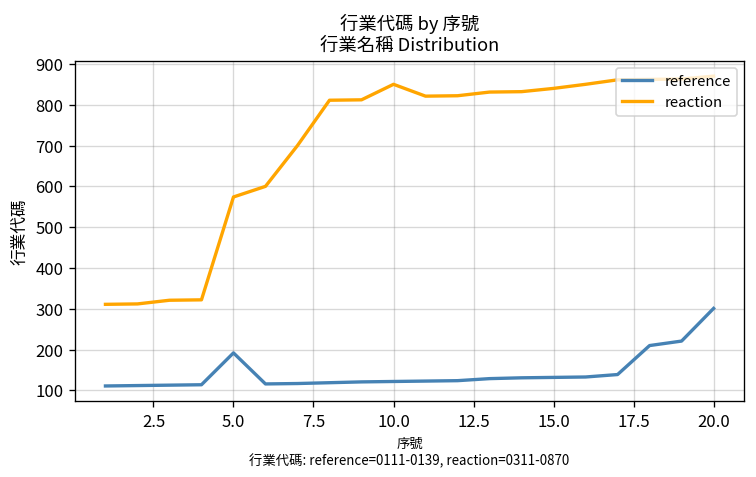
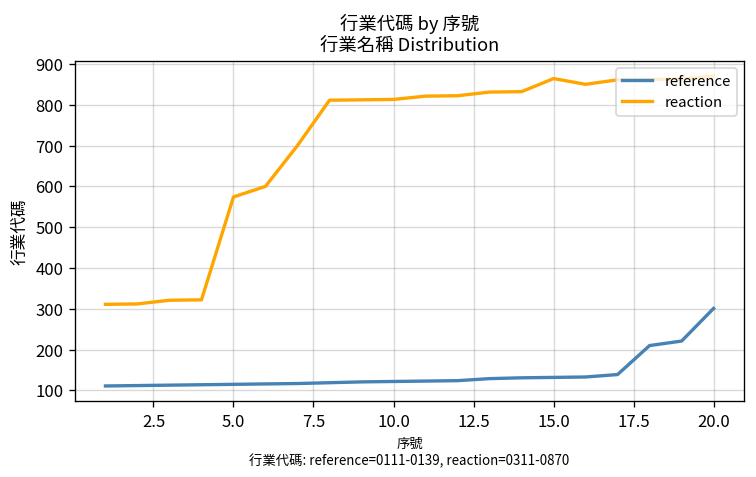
  {
    "reference": {
-     "5.0": 190,
+     "5.0": 120,
      "10.0": 120,
      "15.0": 130,
      "20.0": 300
    },
    "reaction": {
      "5.0": 570,
-     "10.0": 850,
-     "15.0": 840
+     "10.0": 810,
+     "15.0": 860
    }
  }
